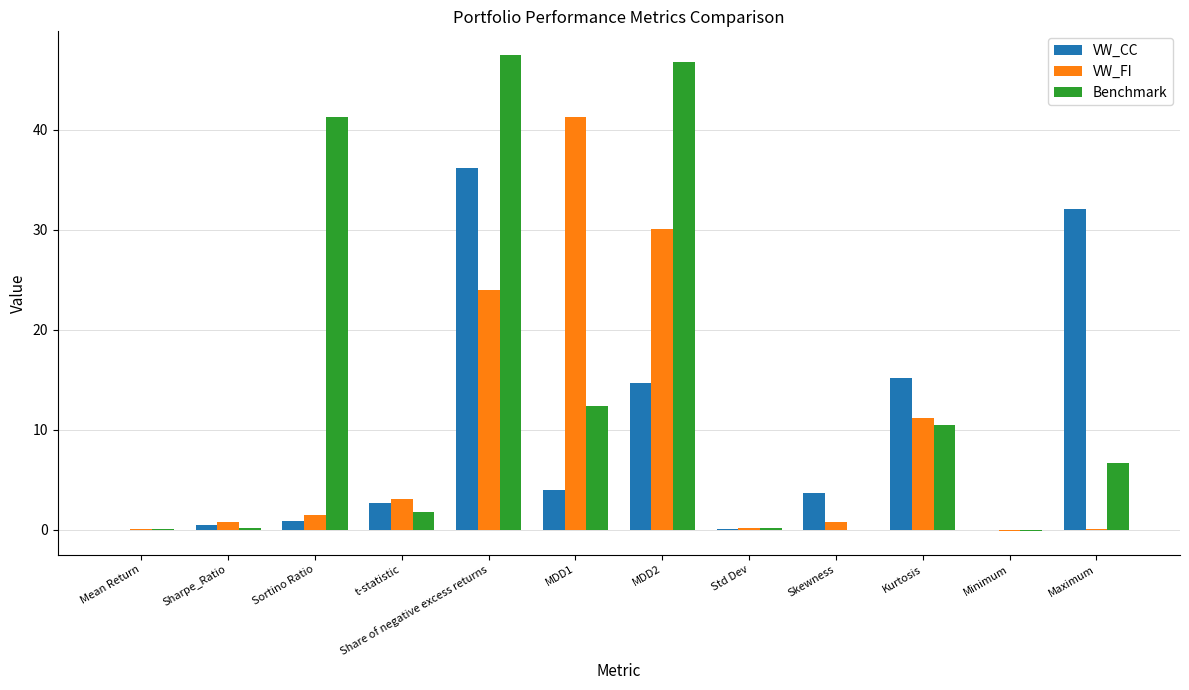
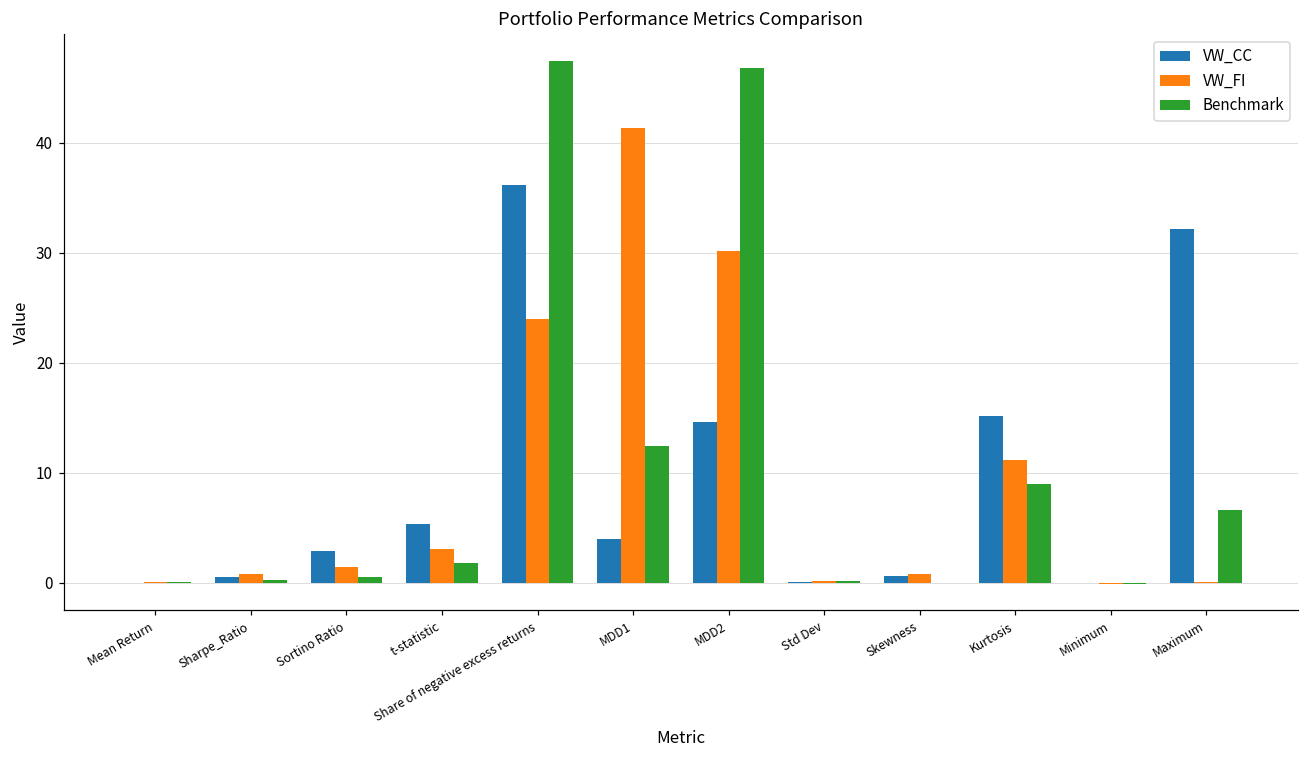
  {
    "VW_CC": {
      "Sharpe_Ratio": 0.5,
-     "Sortino Ratio": 0.9,
-     "t-statistic": 2.7,
+     "Sortino Ratio": 2.9,
+     "t-statistic": 5.3,
      "Share of negative excess returns": 36.1,
      "MDD1": 4.0,
      "MDD2": 14.6,
-     "Skewness": 3.7,
+     "Skewness": 0.6,
      "Kurtosis": 15.2,
      "Maximum": 32.1
    },
    "VW_FI": {
      "Sharpe_Ratio": 0.8,
      "Sortino Ratio": 1.4,
      "t-statistic": 3.1,
      "Share of negative excess returns": 23.9,
      "MDD1": 41.3,
      "MDD2": 30.1,
      "Skewness": 0.8,
      "Kurtosis": 11.2
    },
    "Benchmark": {
-     "Sortino Ratio": 41.2,
+     "Sortino Ratio": 0.5,
      "t-statistic": 1.8,
      "Share of negative excess returns": 47.4,
      "MDD1": 12.4,
      "MDD2": 46.7,
-     "Kurtosis": 10.5,
+     "Kurtosis": 9.0,
      "Maximum": 6.6
    }
  }
